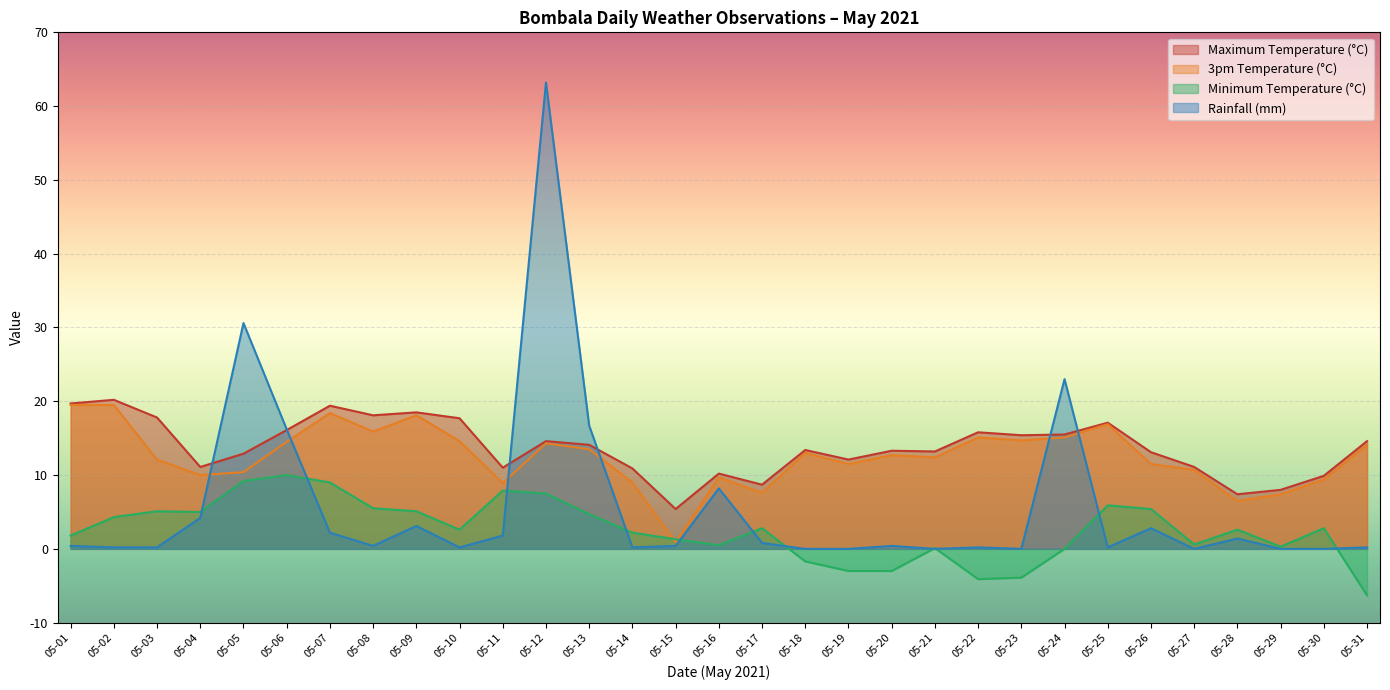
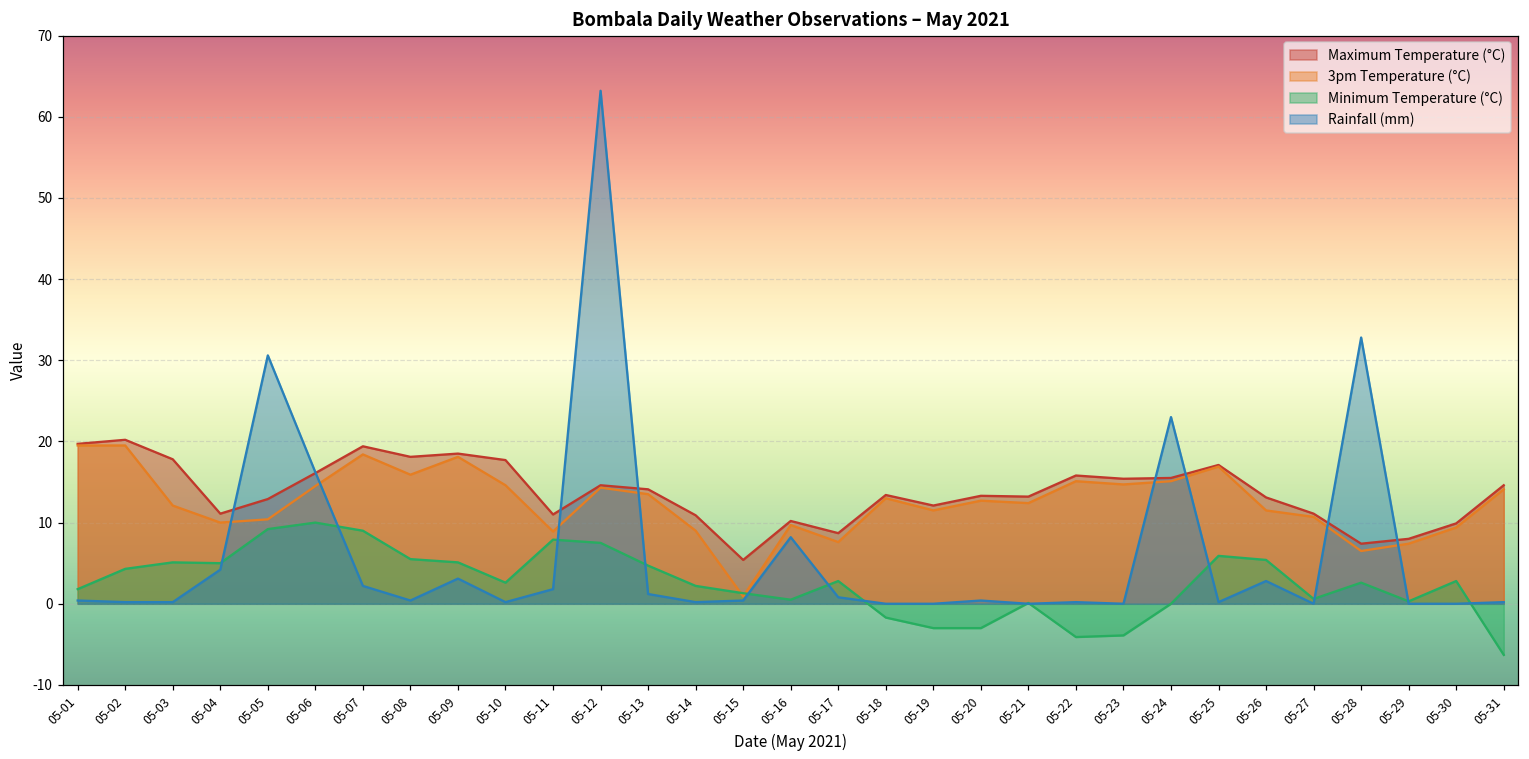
  {
    "Rainfall (mm)": {
      "05-01": 0,
      "05-02": 0,
      "05-03": 0,
      "05-04": 4,
      "05-05": 31,
      "05-07": 2,
      "05-08": 0,
      "05-09": 3,
      "05-10": 0,
      "05-11": 2,
      "05-12": 63,
-     "05-13": 17,
+     "05-13": 1,
      "05-14": 0,
      "05-15": 0,
      "05-16": 8,
      "05-17": 1,
      "05-20": 0,
      "05-24": 23,
      "05-25": 0,
      "05-26": 3,
      "05-27": 0,
-     "05-28": 1,
+     "05-28": 33,
      "05-30": 0
    }
  }
